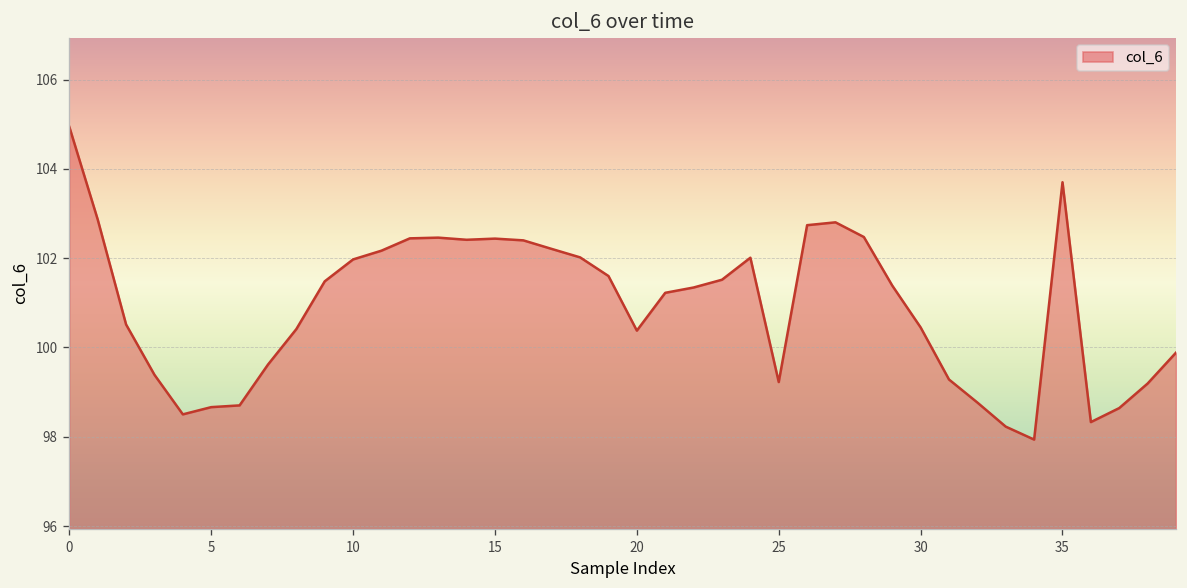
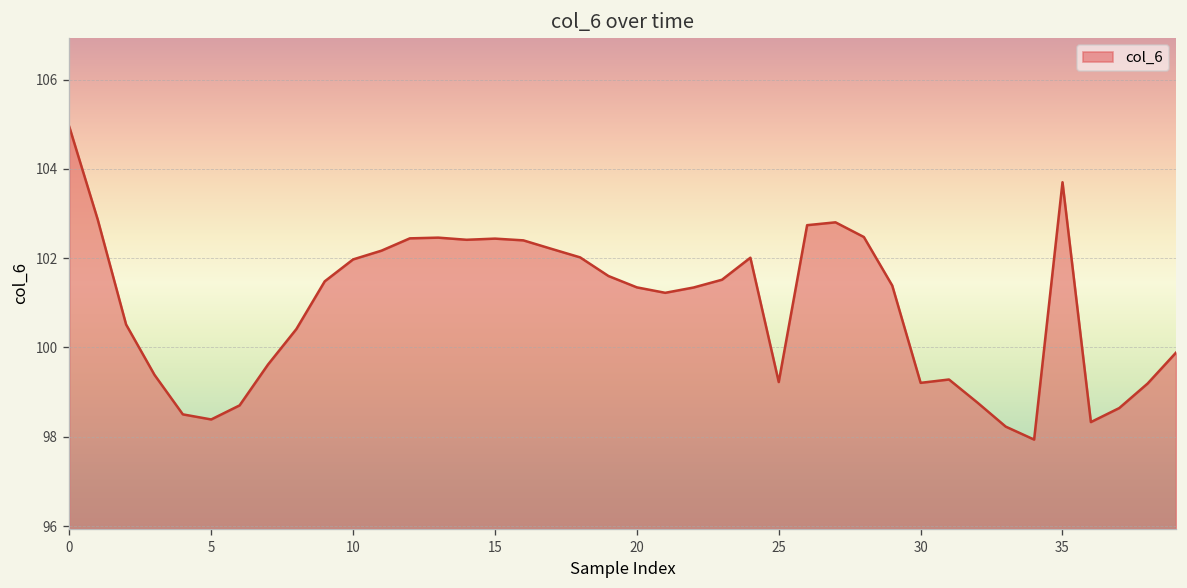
  {
    "0": 104.9,
-   "5": 98.7,
+   "5": 98.4,
    "10": 102.0,
    "15": 102.4,
-   "20": 100.4,
+   "20": 101.3,
    "25": 99.2,
-   "30": 100.4,
+   "30": 99.2,
    "35": 103.7
  }
